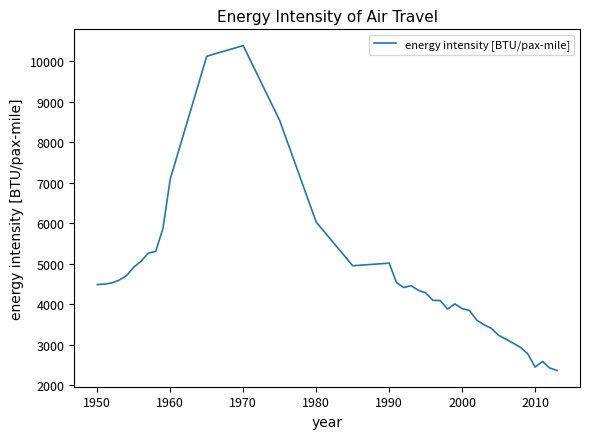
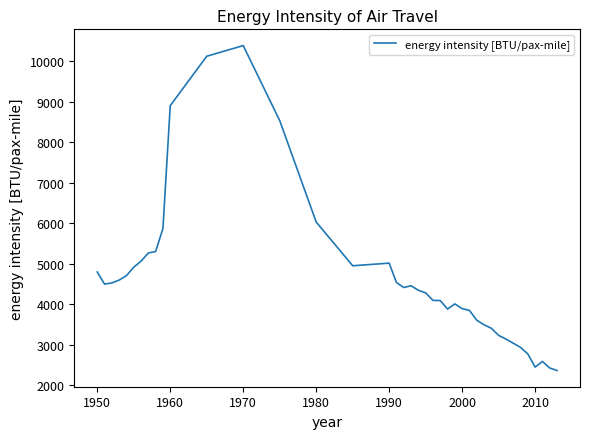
  {
-   "1950": 4500,
-   "1960": 7100,
+   "1950": 4800,
+   "1960": 8900,
    "1970": 10400,
    "1980": 6000,
    "1990": 5000,
    "2000": 3900,
    "2010": 2500
  }
